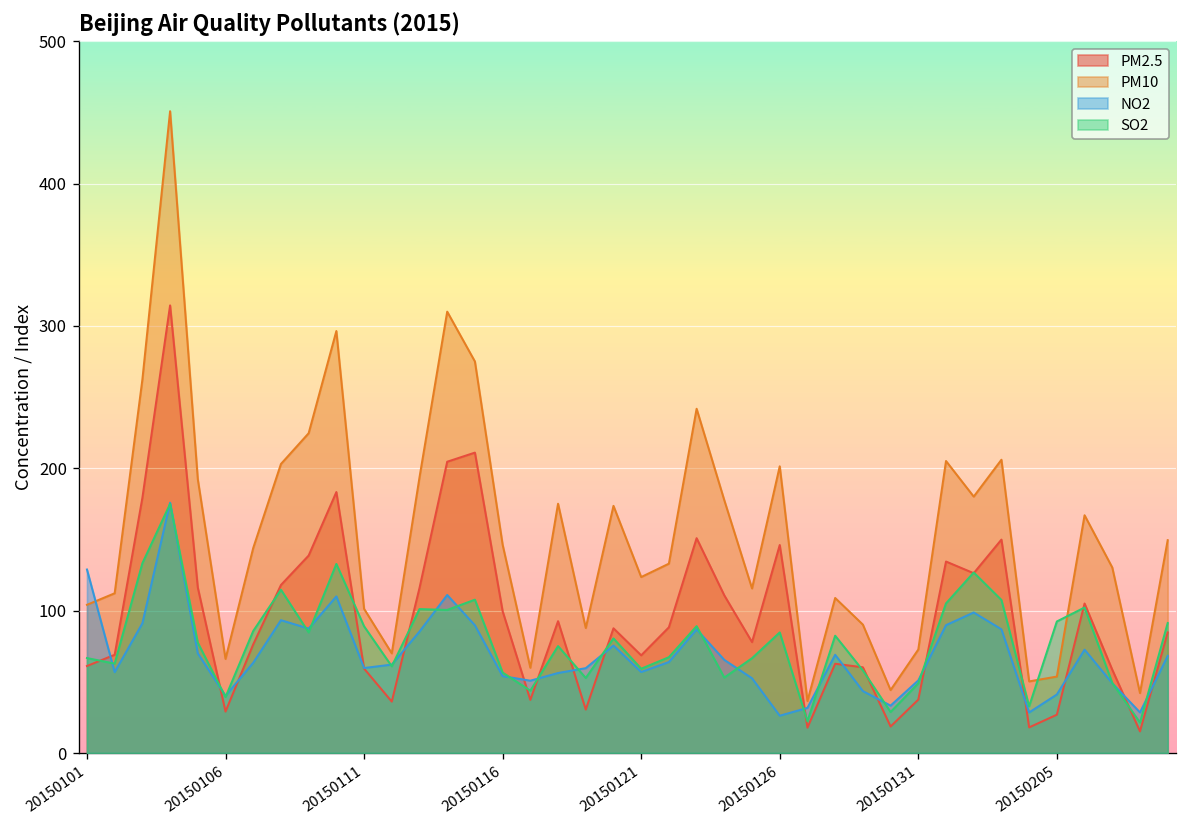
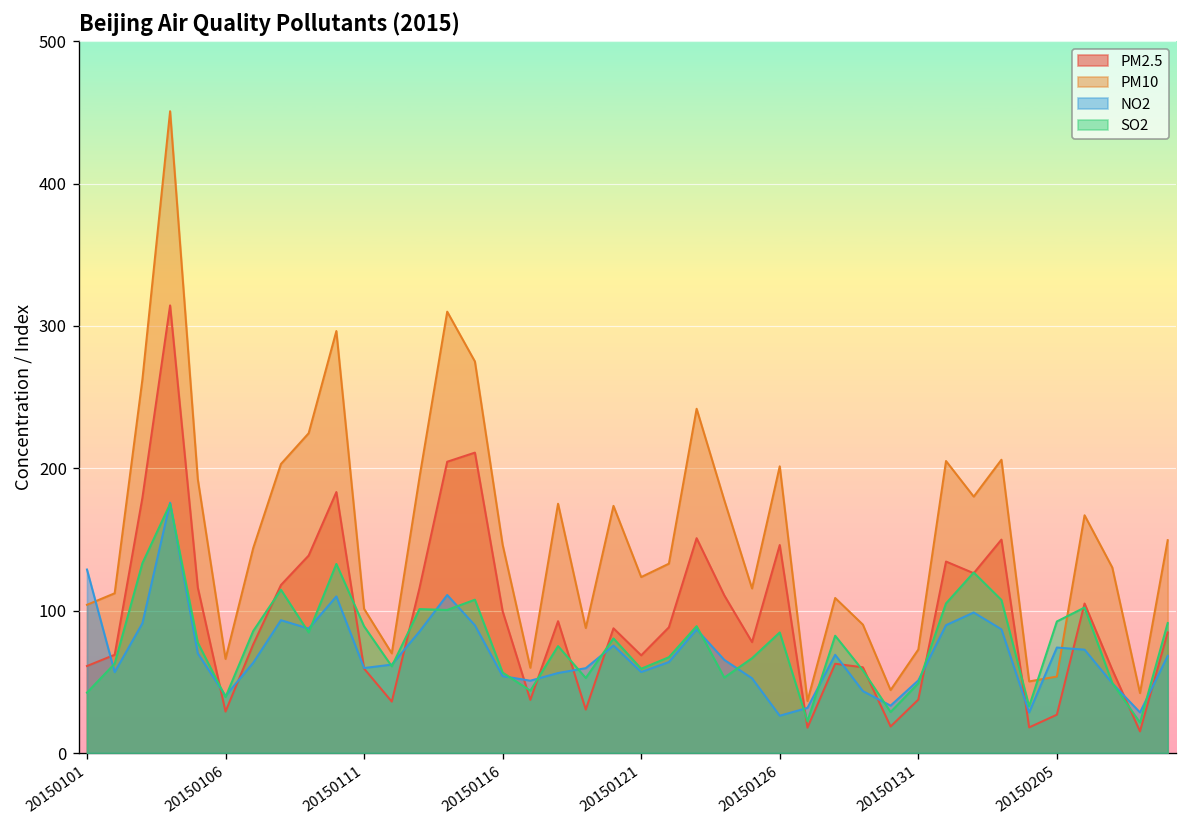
  {
    "NO2": {
      "20150101": 129,
      "20150116": 54,
      "20150121": 57,
      "20150126": 26,
-     "20150205": 41
+     "20150205": 74
    },
    "SO2": {
-     "20150101": 67,
+     "20150101": 42,
      "20150111": 89,
      "20150116": 57,
      "20150121": 59,
      "20150126": 85,
      "20150205": 92
    }
  }
